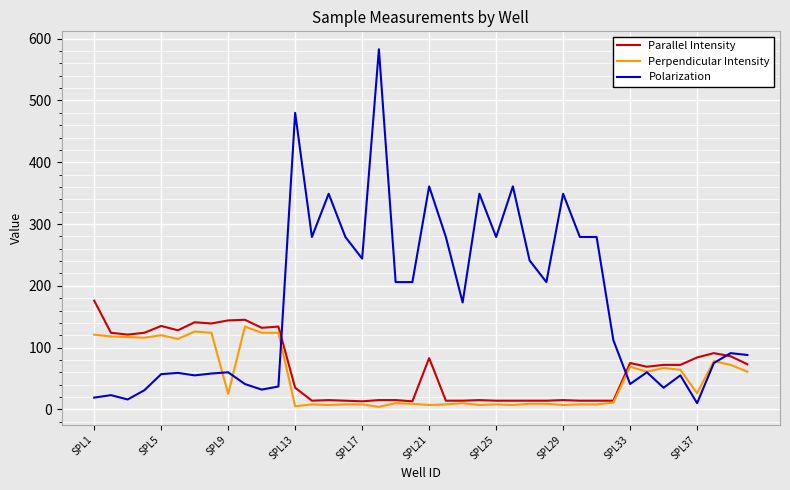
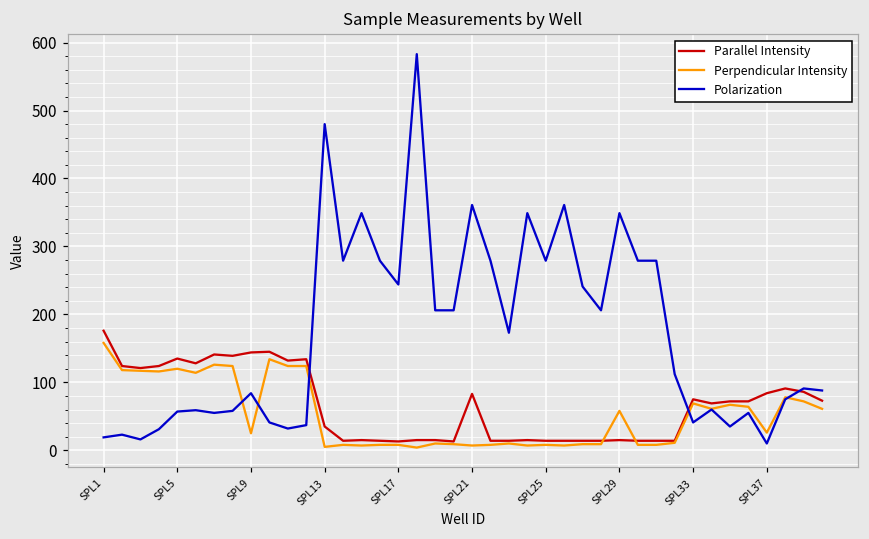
  {
    "Parallel Intensity": {
      "SPL1": 180,
      "SPL5": 140,
      "SPL9": 140,
      "SPL13": 40,
      "SPL17": 10,
      "SPL21": 80,
      "SPL25": 10,
      "SPL29": 20,
      "SPL33": 80,
      "SPL37": 80
    },
    "Perpendicular Intensity": {
-     "SPL1": 120,
+     "SPL1": 160,
      "SPL5": 120,
      "SPL9": 30,
      "SPL13": 10,
      "SPL17": 10,
      "SPL21": 10,
      "SPL25": 10,
-     "SPL29": 10,
+     "SPL29": 60,
      "SPL33": 70,
      "SPL37": 30
    },
    "Polarization": {
      "SPL1": 20,
      "SPL5": 60,
-     "SPL9": 60,
+     "SPL9": 80,
      "SPL13": 480,
      "SPL17": 240,
      "SPL21": 360,
      "SPL25": 280,
      "SPL29": 350,
      "SPL33": 40,
      "SPL37": 10
    }
  }
